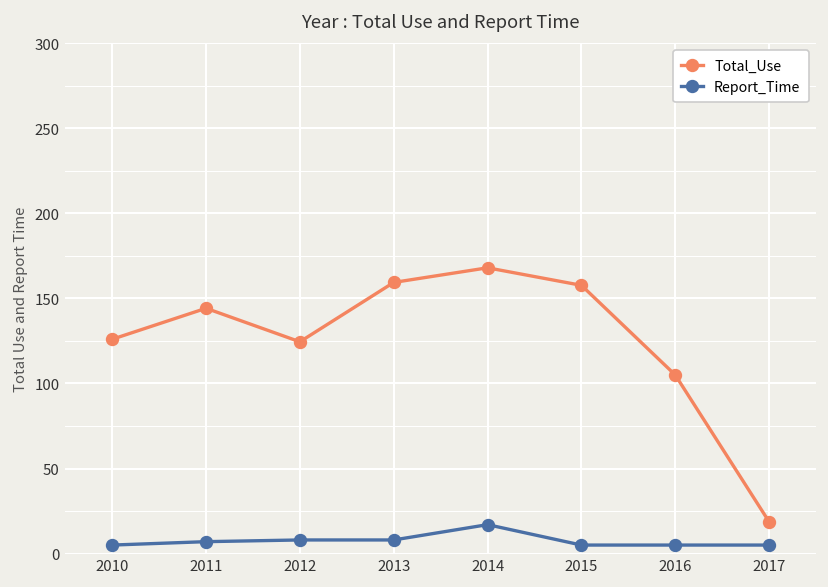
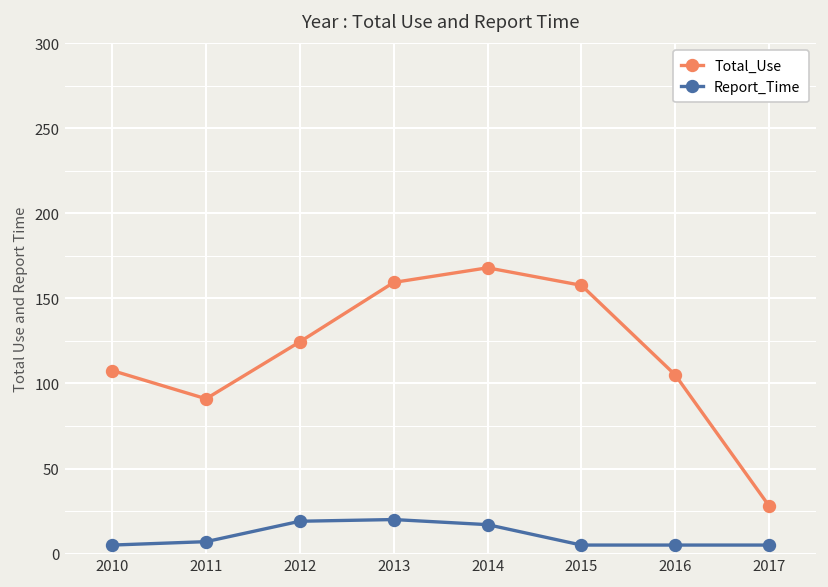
  {
    "Total_Use": {
-     "2010": 126,
-     "2011": 144,
+     "2010": 108,
+     "2011": 91,
      "2012": 125,
      "2013": 159,
      "2014": 168,
      "2015": 158,
      "2016": 105,
-     "2017": 19
+     "2017": 28
    },
    "Report_Time": {
      "2010": 5,
      "2011": 7,
-     "2012": 8,
-     "2013": 8,
+     "2012": 19,
+     "2013": 20,
      "2014": 17,
      "2015": 5,
      "2016": 5,
      "2017": 5
    }
  }
